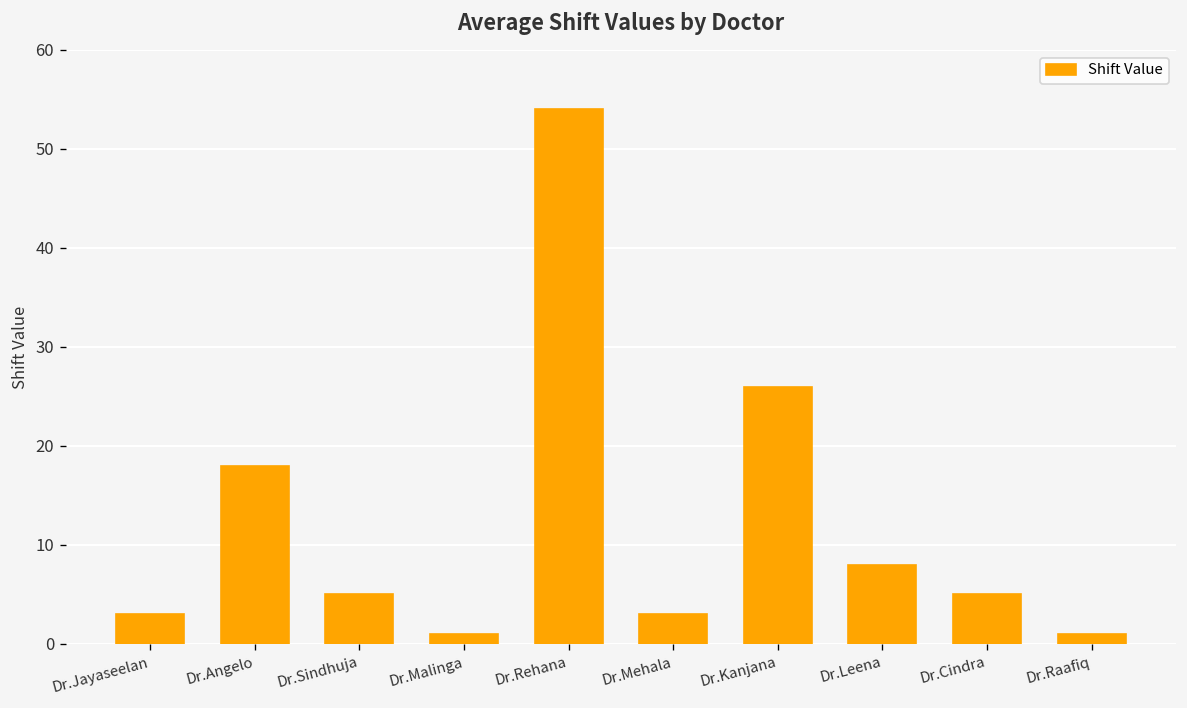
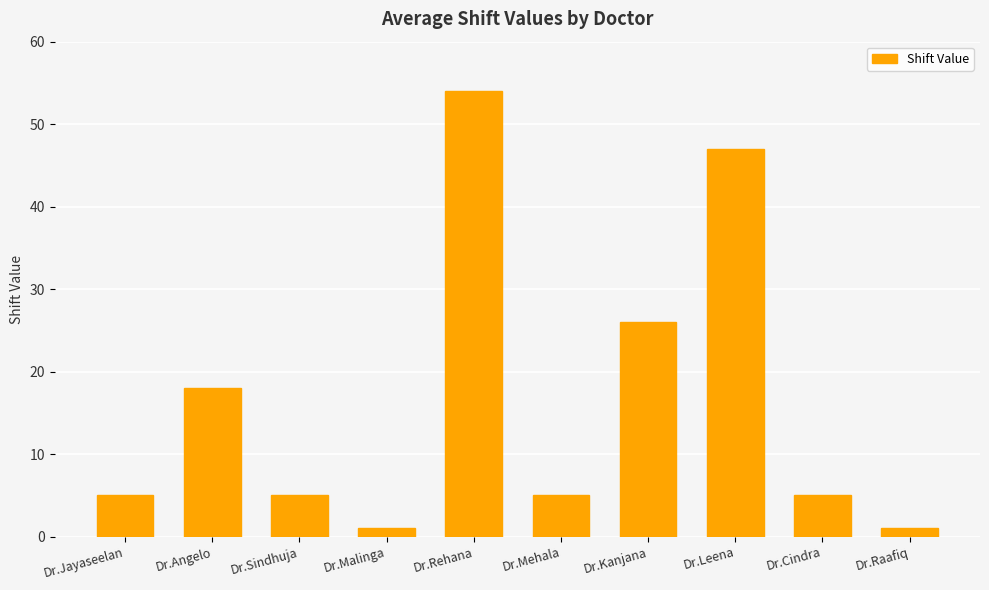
  {
-   "Dr.Jayaseelan": 3,
+   "Dr.Jayaseelan": 5,
    "Dr.Angelo": 18,
    "Dr.Sindhuja": 5,
    "Dr.Malinga": 1,
    "Dr.Rehana": 54,
-   "Dr.Mehala": 3,
+   "Dr.Mehala": 5,
    "Dr.Kanjana": 26,
-   "Dr.Leena": 8,
+   "Dr.Leena": 47,
    "Dr.Cindra": 5,
    "Dr.Raafiq": 1
  }
